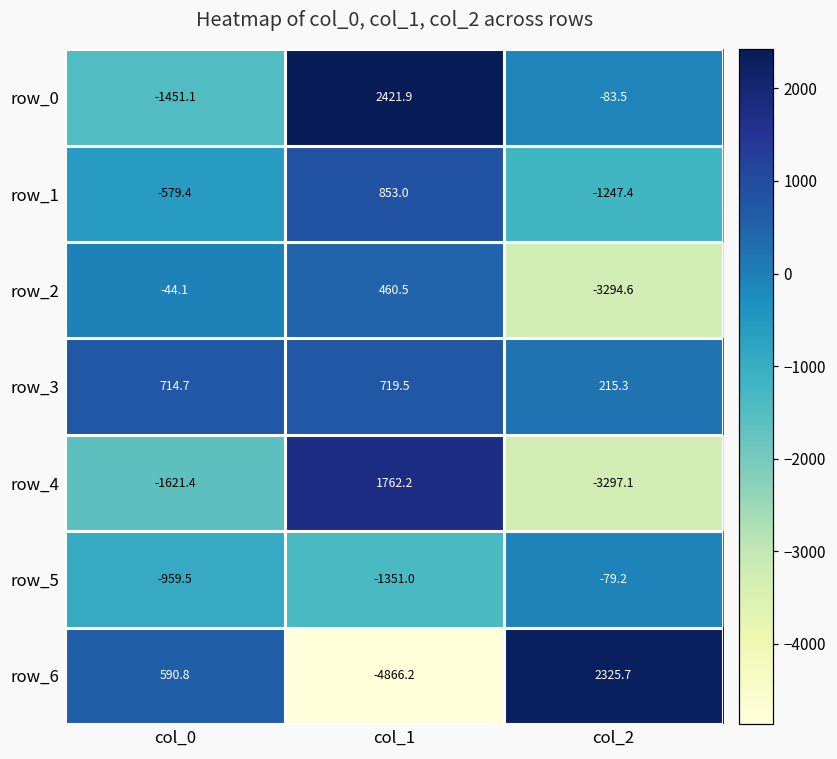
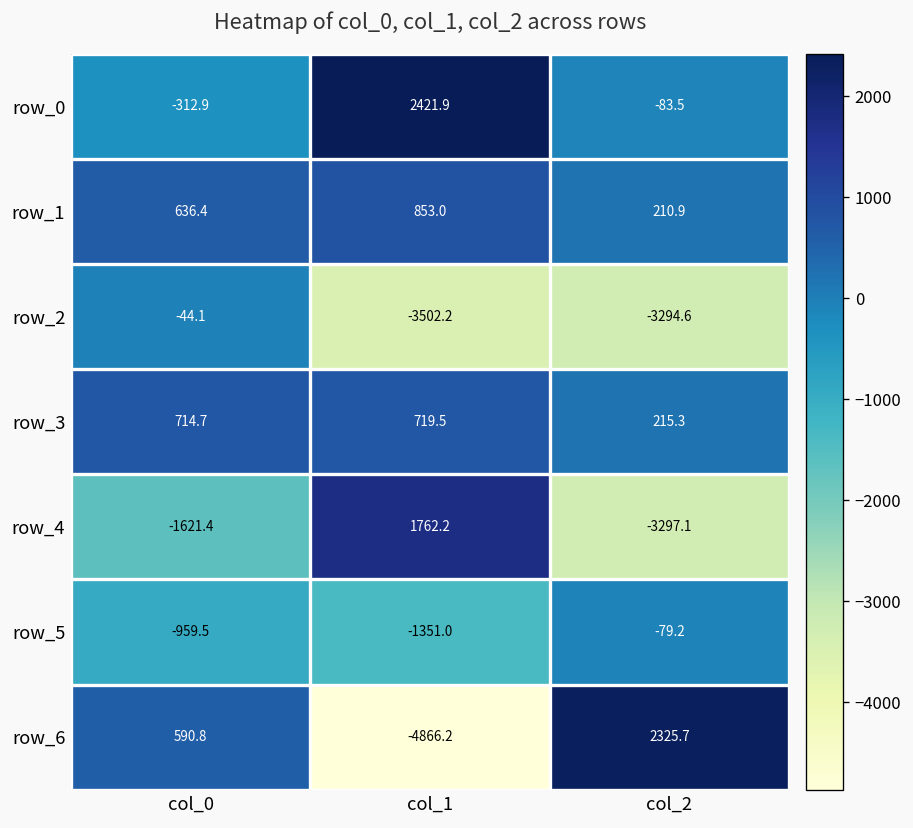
  {
    "row_0": {
-     "col_0": -1451.1,
+     "col_0": -312.9,
      "col_1": 2421.9,
      "col_2": -83.5
    },
    "row_1": {
-     "col_0": -579.4,
+     "col_0": 636.4,
      "col_1": 853.0,
-     "col_2": -1247.4
+     "col_2": 210.9
    },
    "row_2": {
      "col_0": -44.1,
-     "col_1": 460.5,
+     "col_1": -3502.2,
      "col_2": -3294.6
    },
    "row_3": {
      "col_0": 714.7,
      "col_1": 719.5,
      "col_2": 215.3
    },
    "row_4": {
      "col_0": -1621.4,
      "col_1": 1762.2,
      "col_2": -3297.1
    },
    "row_5": {
      "col_0": -959.5,
      "col_1": -1351.0,
      "col_2": -79.2
    },
    "row_6": {
      "col_0": 590.8,
      "col_1": -4866.2,
      "col_2": 2325.7
    }
  }
